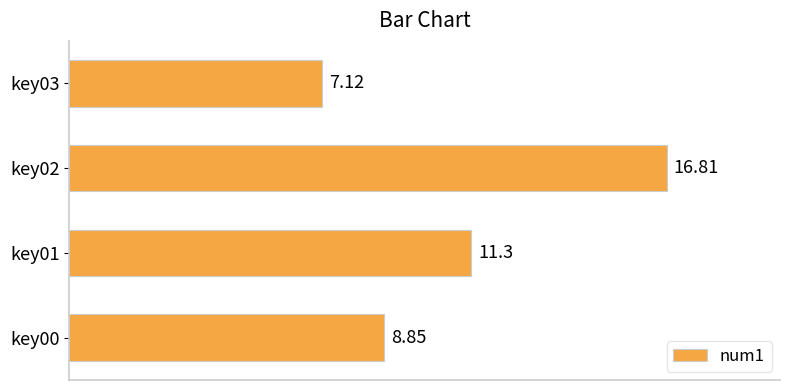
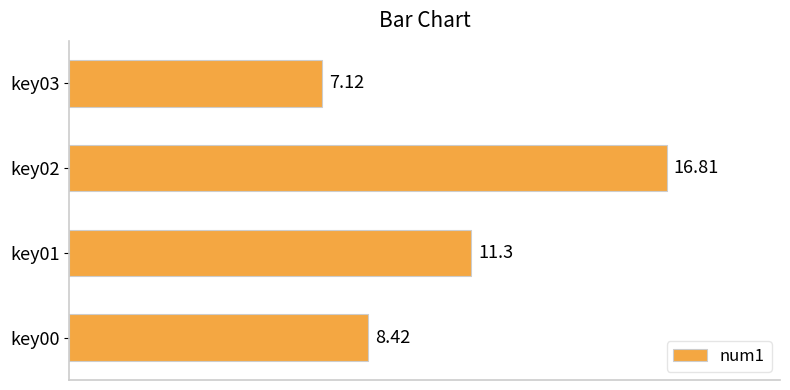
  {
    "key03": 7.12,
    "key02": 16.81,
    "key01": 11.3,
-   "key00": 8.85
+   "key00": 8.42
  }
